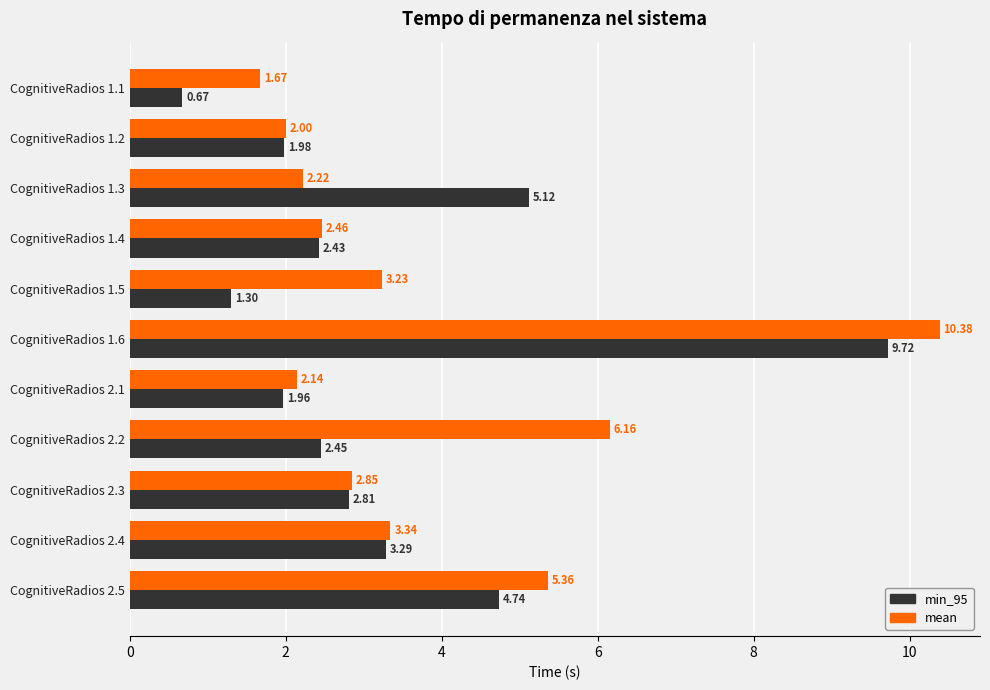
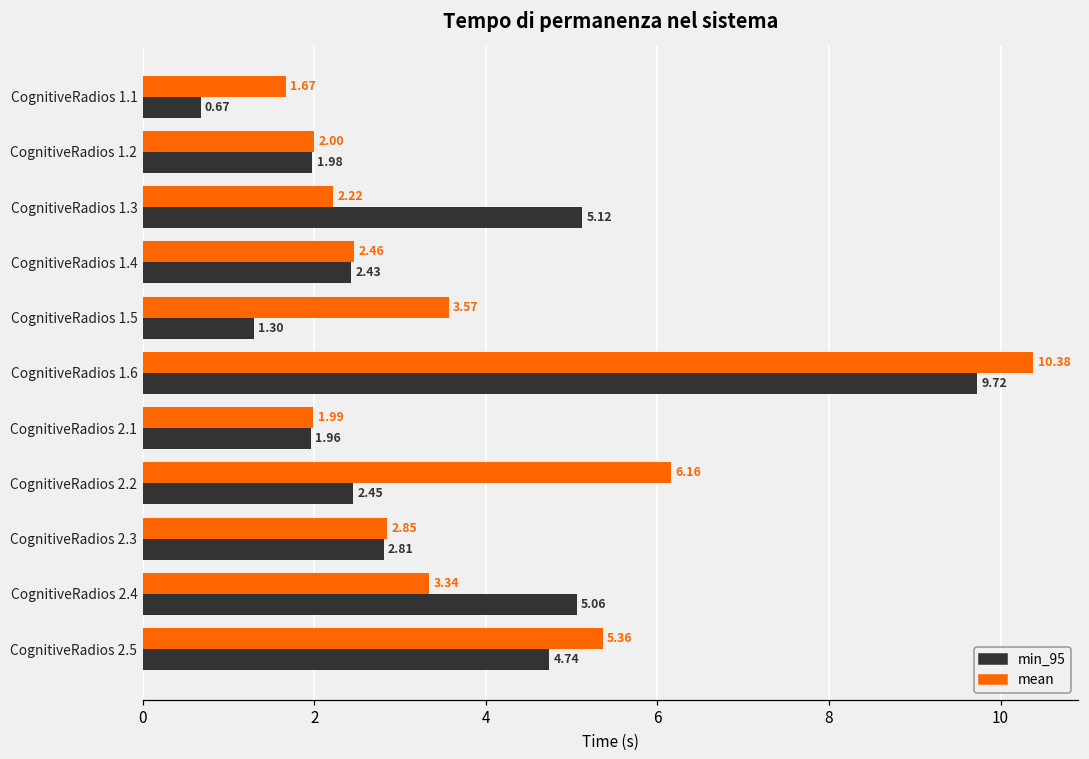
  {
    "min_95": {
      "CognitiveRadios 1.1": 0.67,
      "CognitiveRadios 1.2": 1.98,
      "CognitiveRadios 1.3": 5.12,
      "CognitiveRadios 1.4": 2.43,
      "CognitiveRadios 1.5": 1.30,
      "CognitiveRadios 1.6": 9.72,
      "CognitiveRadios 2.1": 1.96,
      "CognitiveRadios 2.2": 2.45,
      "CognitiveRadios 2.3": 2.81,
-     "CognitiveRadios 2.4": 3.29,
+     "CognitiveRadios 2.4": 5.06,
      "CognitiveRadios 2.5": 4.74
    },
    "mean": {
      "CognitiveRadios 1.1": 1.67,
      "CognitiveRadios 1.2": 2.00,
      "CognitiveRadios 1.3": 2.22,
      "CognitiveRadios 1.4": 2.46,
-     "CognitiveRadios 1.5": 3.23,
+     "CognitiveRadios 1.5": 3.57,
      "CognitiveRadios 1.6": 10.38,
-     "CognitiveRadios 2.1": 2.14,
+     "CognitiveRadios 2.1": 1.99,
      "CognitiveRadios 2.2": 6.16,
      "CognitiveRadios 2.3": 2.85,
      "CognitiveRadios 2.4": 3.34,
      "CognitiveRadios 2.5": 5.36
    }
  }
